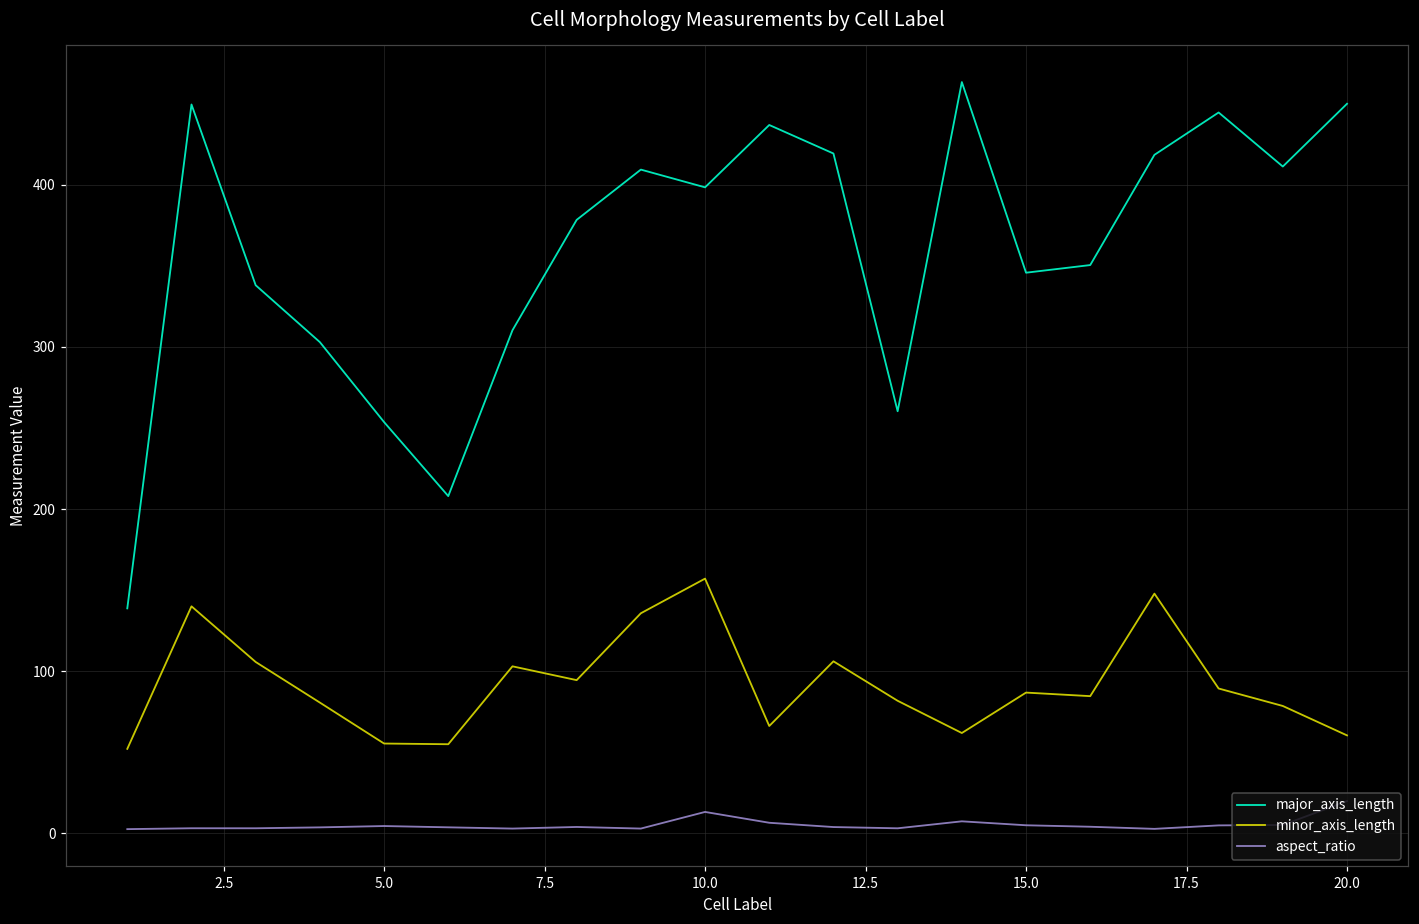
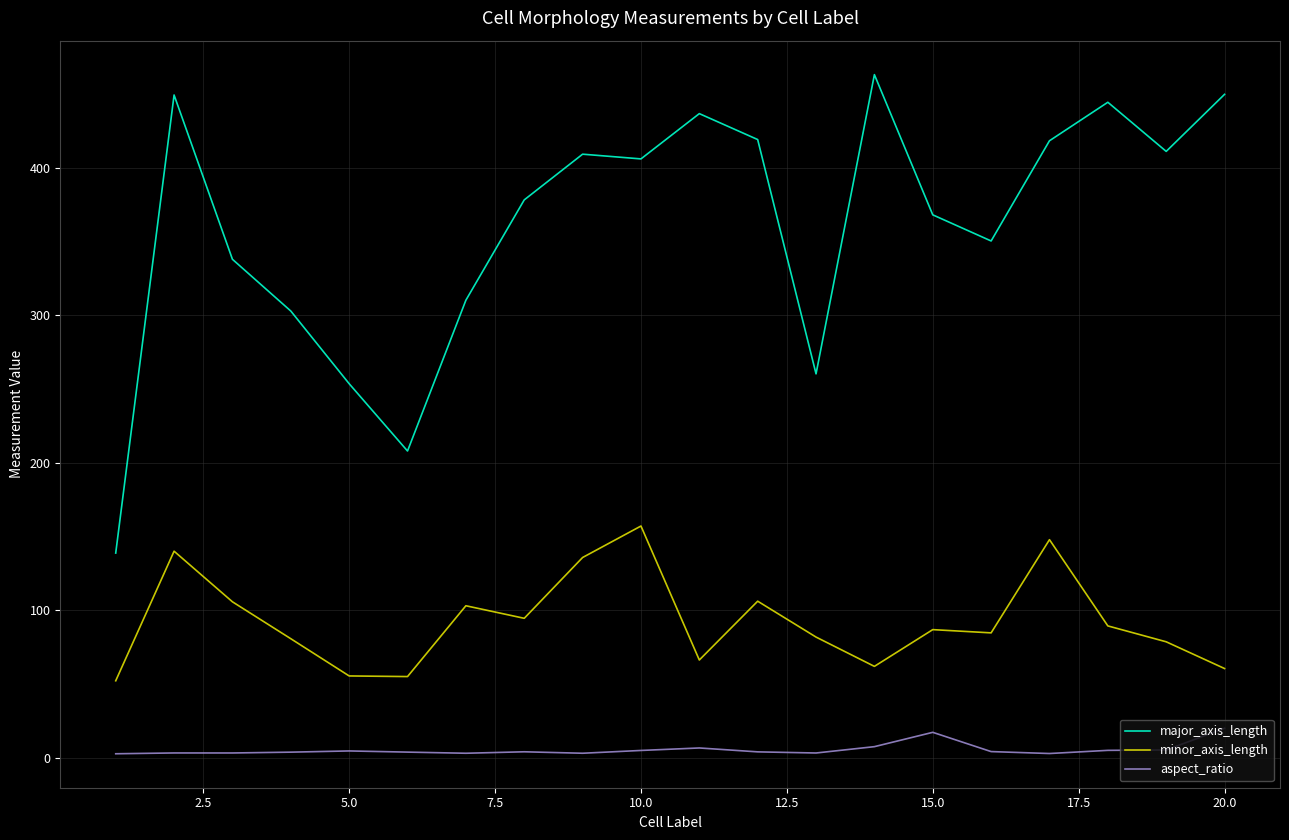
  {
    "major_axis_length": {
      "5.0": 254,
-     "10.0": 398,
-     "15.0": 346,
+     "10.0": 406,
+     "15.0": 368,
      "20.0": 450
    },
    "minor_axis_length": {
      "5.0": 55,
      "10.0": 157,
      "15.0": 87,
      "20.0": 60
    },
    "aspect_ratio": {
      "5.0": 5,
-     "10.0": 13,
-     "15.0": 5
+     "10.0": 5,
+     "15.0": 17
    }
  }
